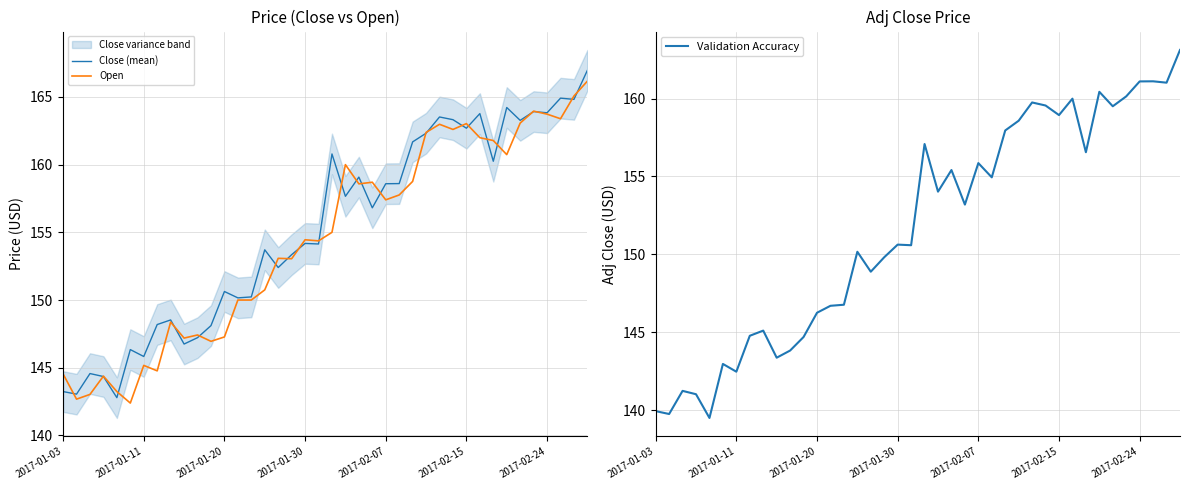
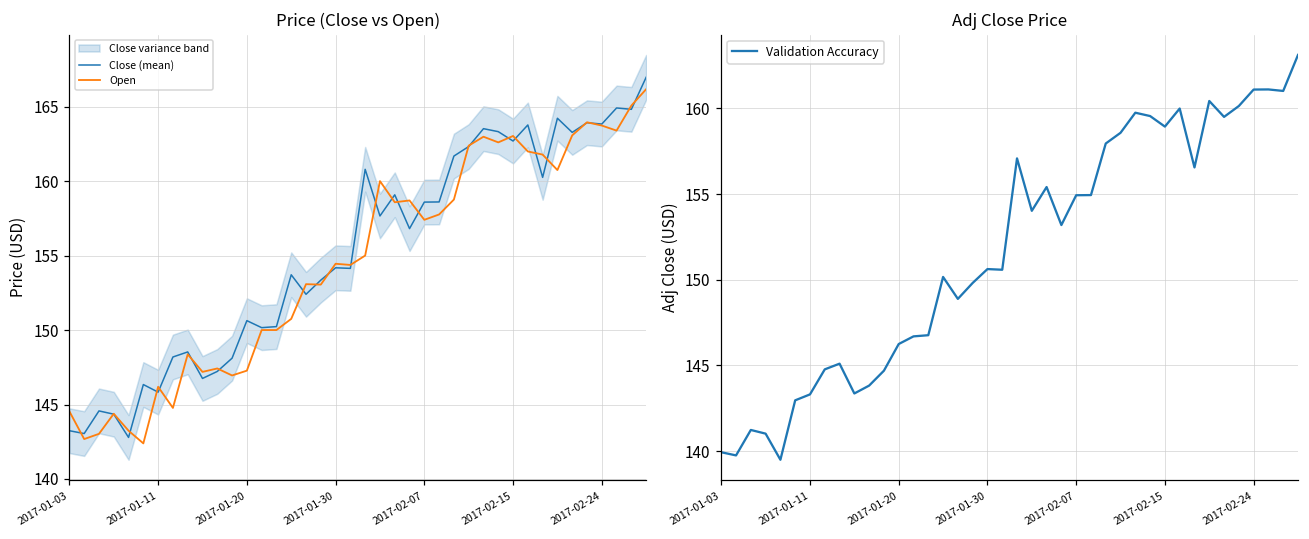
  {
    "Price (Close vs Open)": {
      "Open": {
        "2017-01-03": 144.5,
-       "2017-01-11": 145.2,
+       "2017-01-11": 146.2,
        "2017-01-20": 147.3,
        "2017-01-30": 154.4,
        "2017-02-07": 157.4,
        "2017-02-15": 163.0
      }
    },
    "Adj Close Price": {
      "2017-01-03": 139.9,
-     "2017-01-11": 142.5,
+     "2017-01-11": 143.3,
      "2017-01-20": 146.2,
      "2017-01-30": 150.6,
-     "2017-02-07": 155.9,
+     "2017-02-07": 154.9,
      "2017-02-15": 158.9,
      "2017-02-24": 161.1
    }
  }
